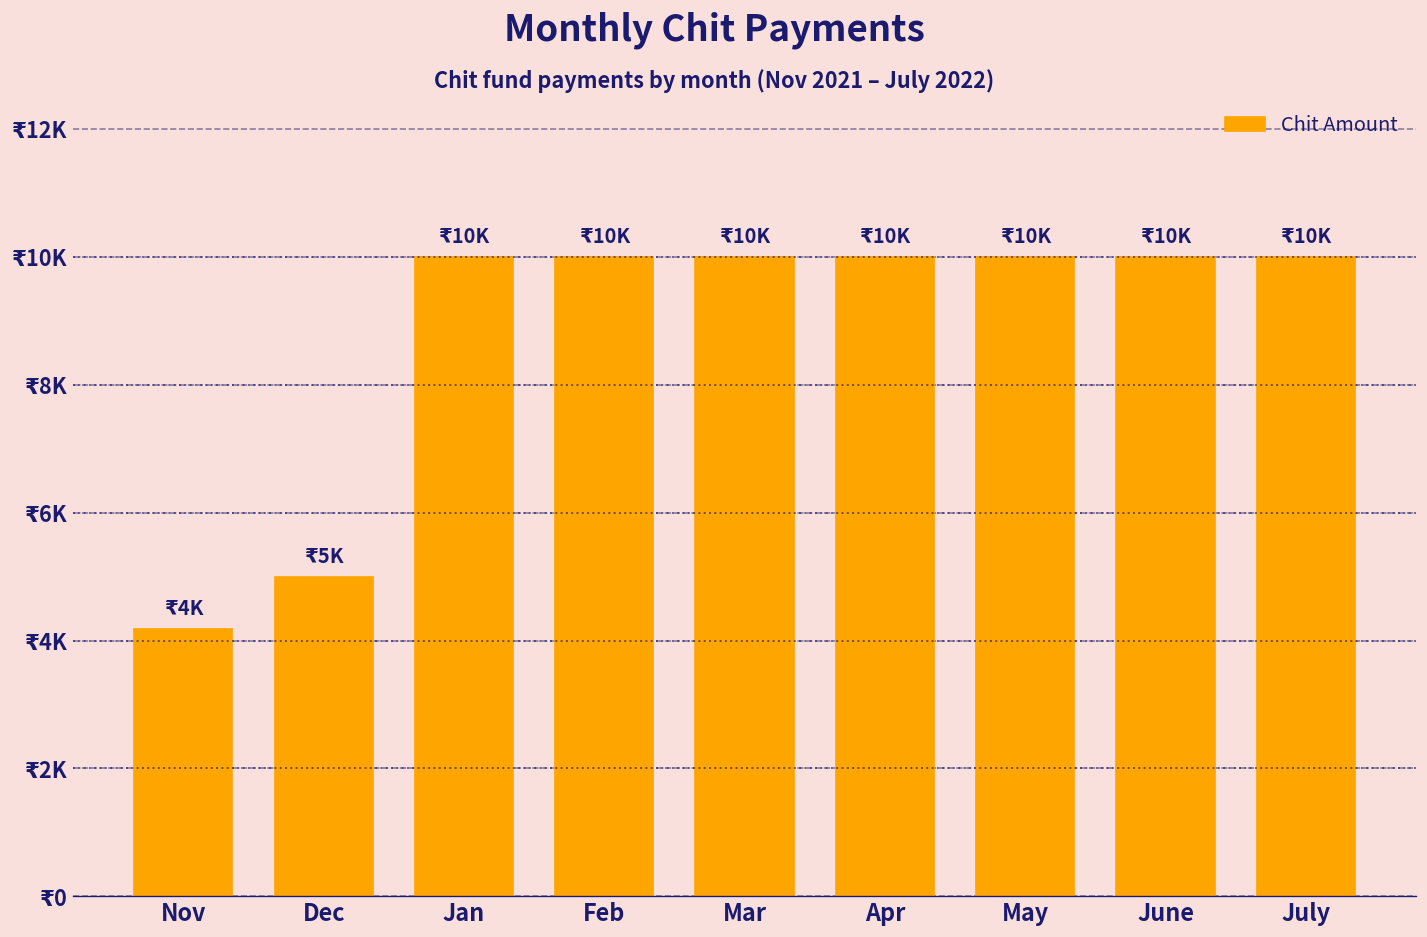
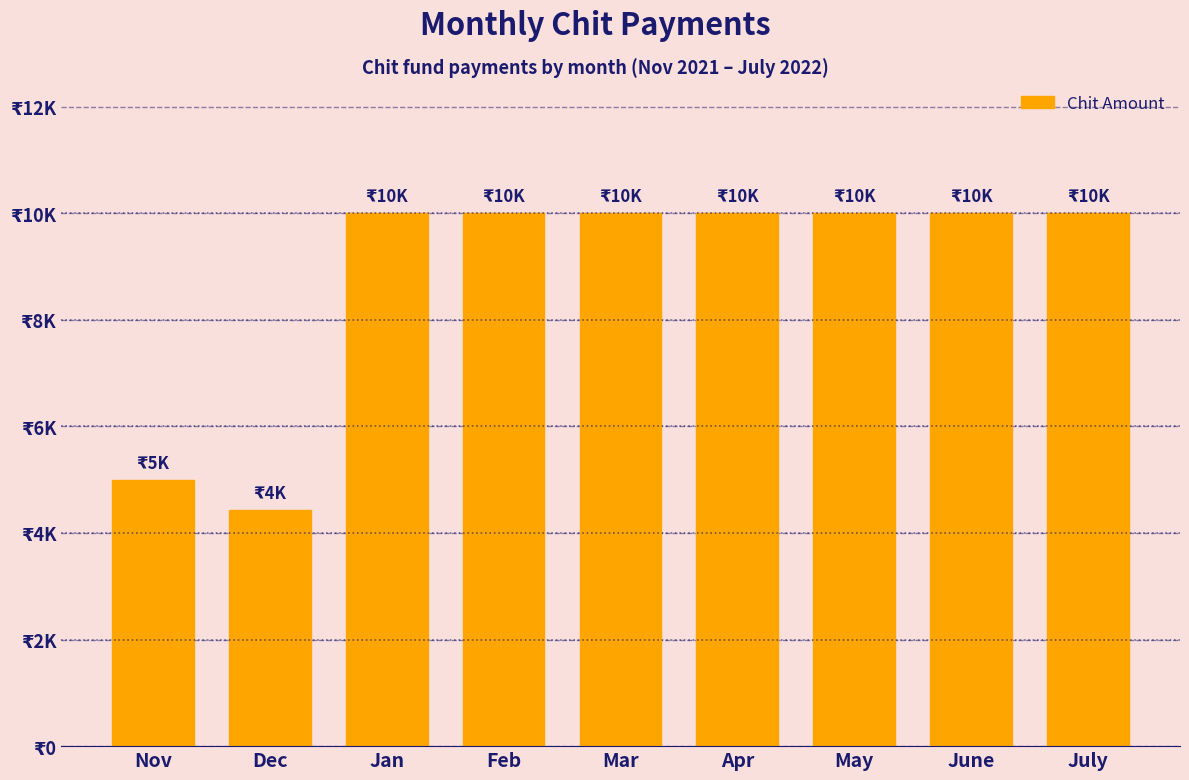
  {
-   "Nov": "4K",
-   "Dec": "5K",
+   "Nov": "5K",
+   "Dec": "4K",
    "Jan": "10K",
    "Feb": "10K",
    "Mar": "10K",
    "Apr": "10K",
    "May": "10K",
    "June": "10K",
    "July": "10K"
  }
